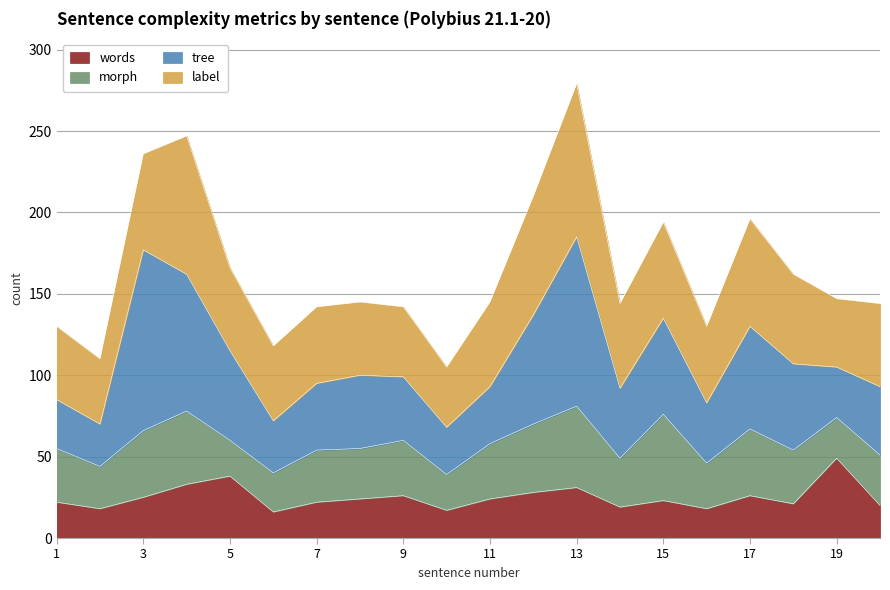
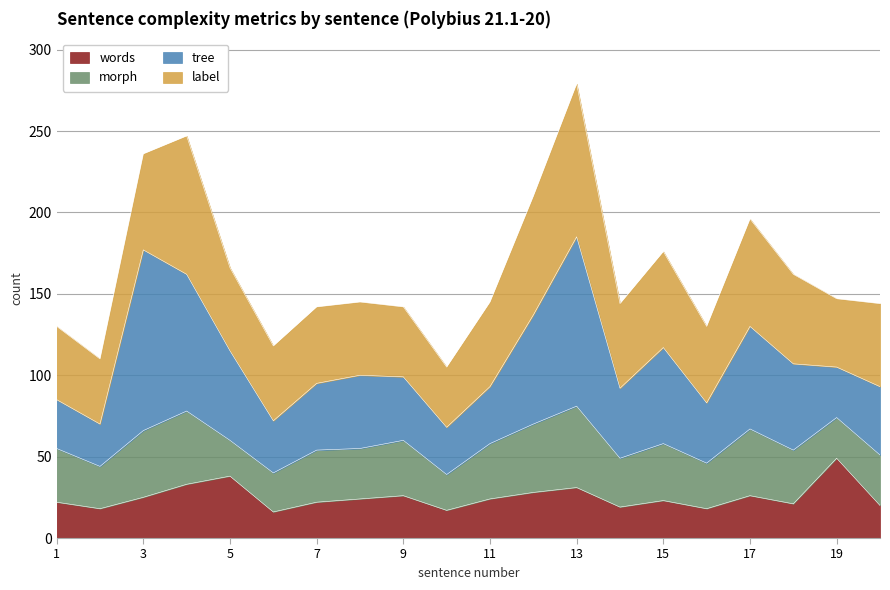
  {
    "words": {
      "1": 22,
      "3": 25,
      "5": 38,
      "7": 22,
      "9": 26,
      "11": 24,
      "13": 31,
      "15": 23,
      "17": 26,
      "19": 49
    },
    "morph": {
      "1": 33,
      "3": 41,
      "5": 22,
      "7": 32,
      "9": 34,
      "11": 34,
      "13": 50,
-     "15": 53,
+     "15": 35,
      "17": 41,
      "19": 25
    },
    "tree": {
      "1": 30,
      "3": 111,
      "5": 55,
      "7": 41,
      "9": 39,
      "11": 35,
      "13": 104,
      "15": 59,
      "17": 63,
      "19": 31
    },
    "label": {
      "1": 45,
      "3": 59,
      "5": 51,
      "7": 47,
      "9": 43,
      "11": 52,
      "13": 94,
      "15": 59,
      "17": 66,
      "19": 42
    }
  }
